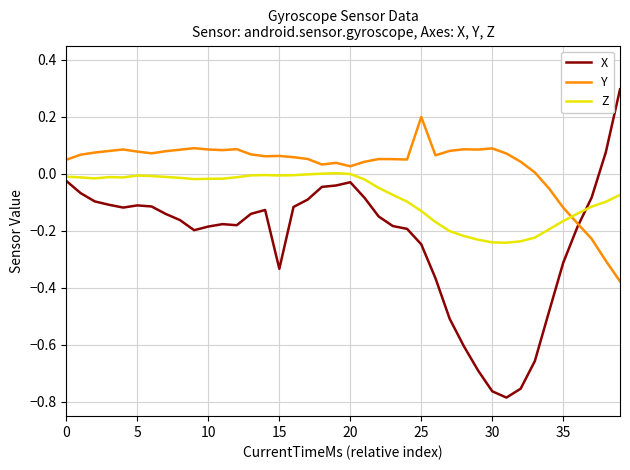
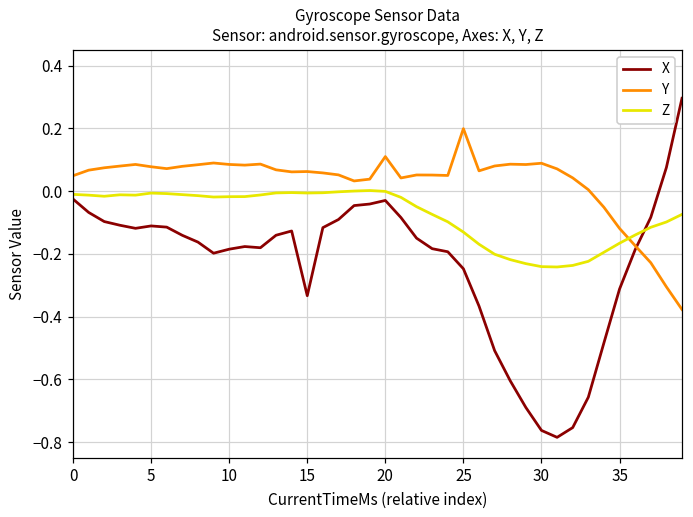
  {
    "X": {
      "0": -0.03,
      "5": -0.11,
      "10": -0.18,
      "15": -0.33,
      "20": -0.03,
      "25": -0.25,
      "30": -0.76,
      "35": -0.31
    },
    "Y": {
      "0": 0.05,
      "5": 0.08,
      "10": 0.09,
      "15": 0.06,
-     "20": 0.03,
+     "20": 0.11,
      "25": 0.20,
      "30": 0.09,
      "35": -0.12
    },
    "Z": {
      "0": -0.01,
      "5": -0.01,
      "10": -0.02,
      "15": -0.01,
      "20": 0.00,
      "25": -0.13,
      "30": -0.24,
      "35": -0.17
    }
  }
